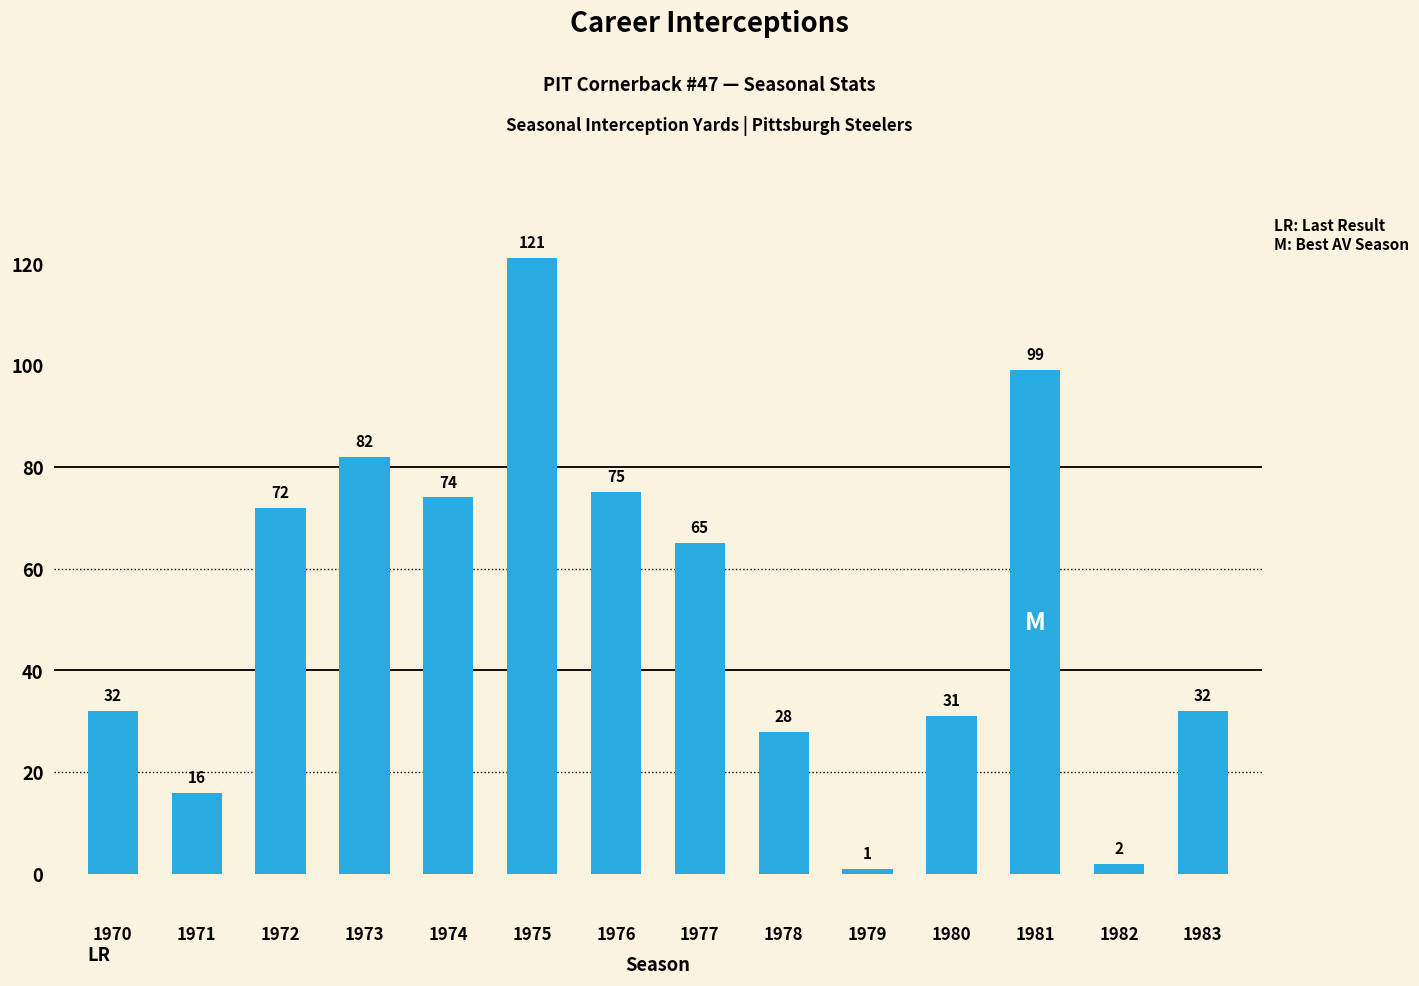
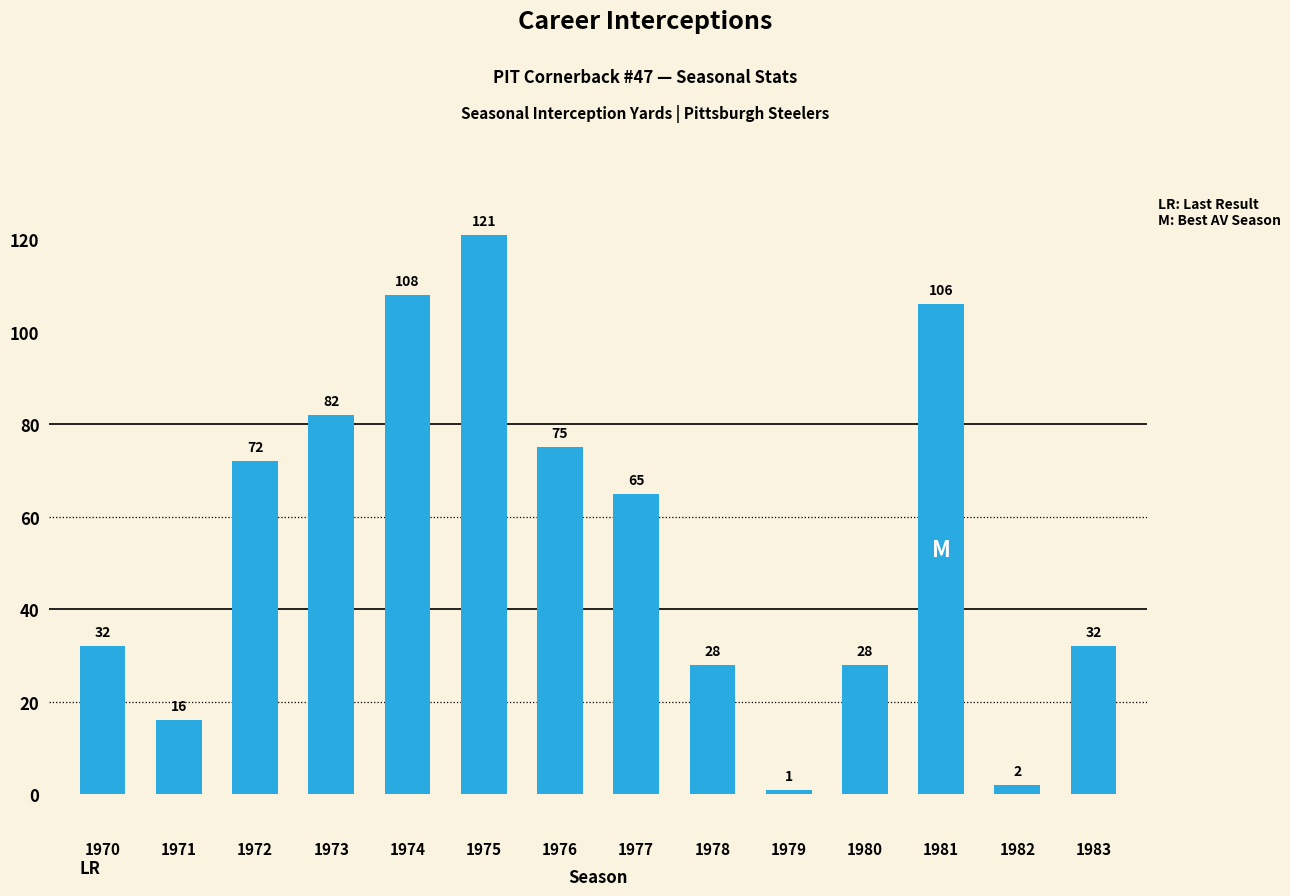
  {
    "1970": 32,
    "1971": 16,
    "1972": 72,
    "1973": 82,
-   "1974": 74,
+   "1974": 108,
    "1975": 121,
    "1976": 75,
    "1977": 65,
    "1978": 28,
    "1979": 1,
-   "1980": 31,
-   "1981": 99,
+   "1980": 28,
+   "1981": 106,
    "1982": 2,
    "1983": 32
  }
